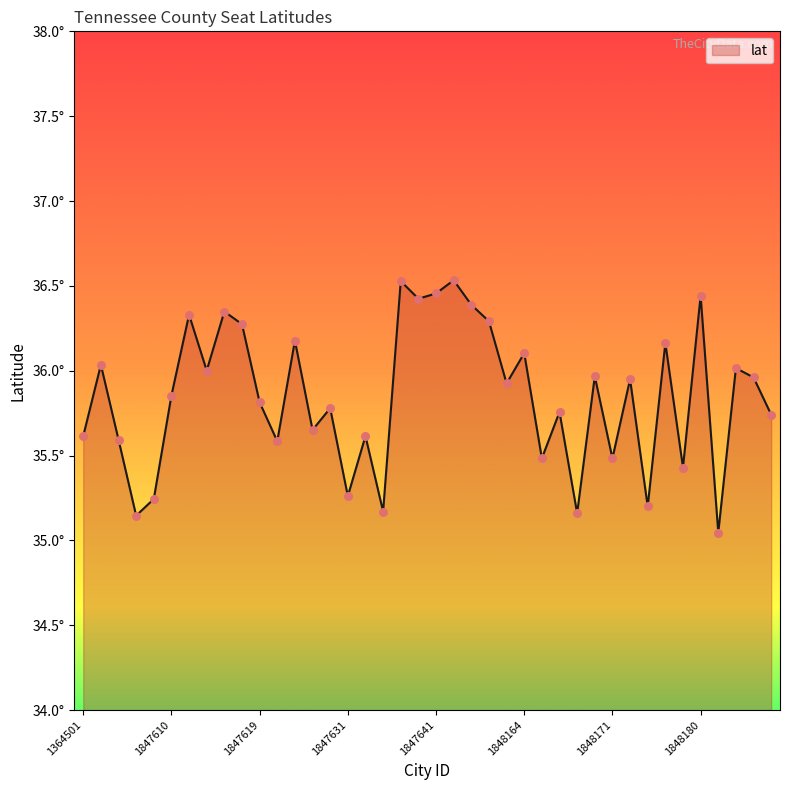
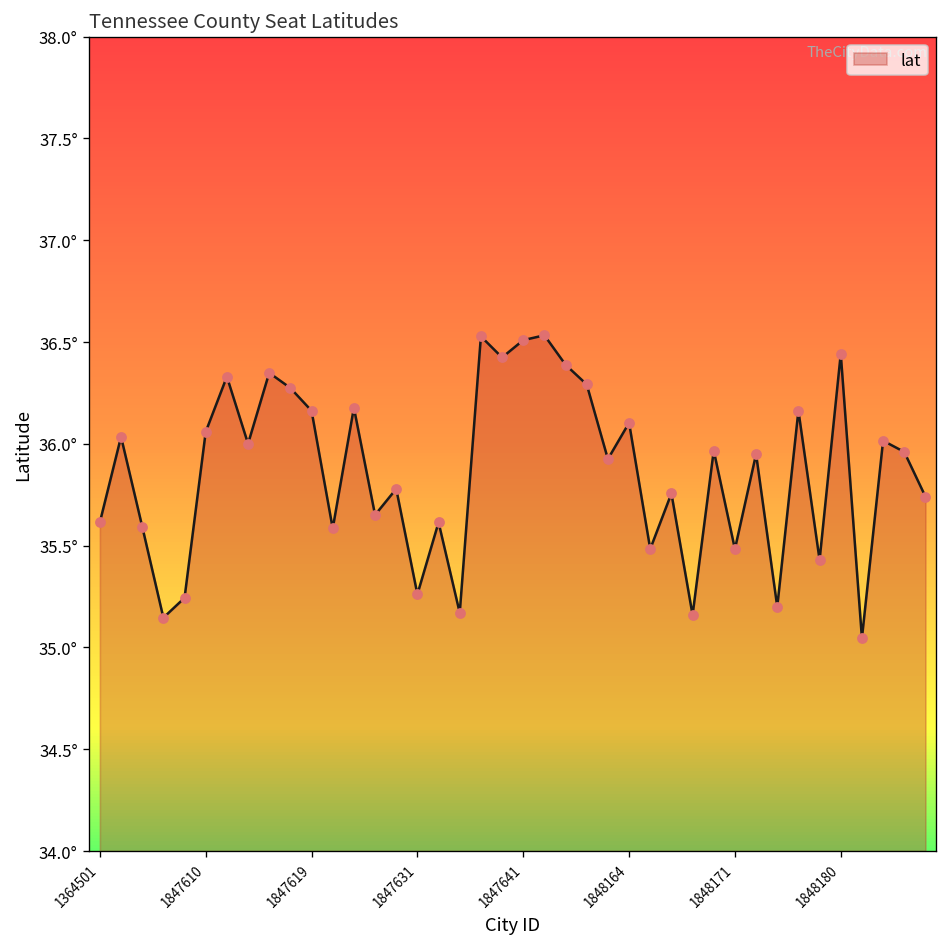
  {
    "1364501": "35.61°",
-   "1847610": "35.85°",
-   "1847619": "35.81°",
+   "1847610": "36.06°",
+   "1847619": "36.16°",
    "1847631": "35.26°",
-   "1847641": "36.46°",
+   "1847641": "36.51°",
    "1848164": "36.10°",
    "1848171": "35.48°",
    "1848180": "36.44°"
  }
